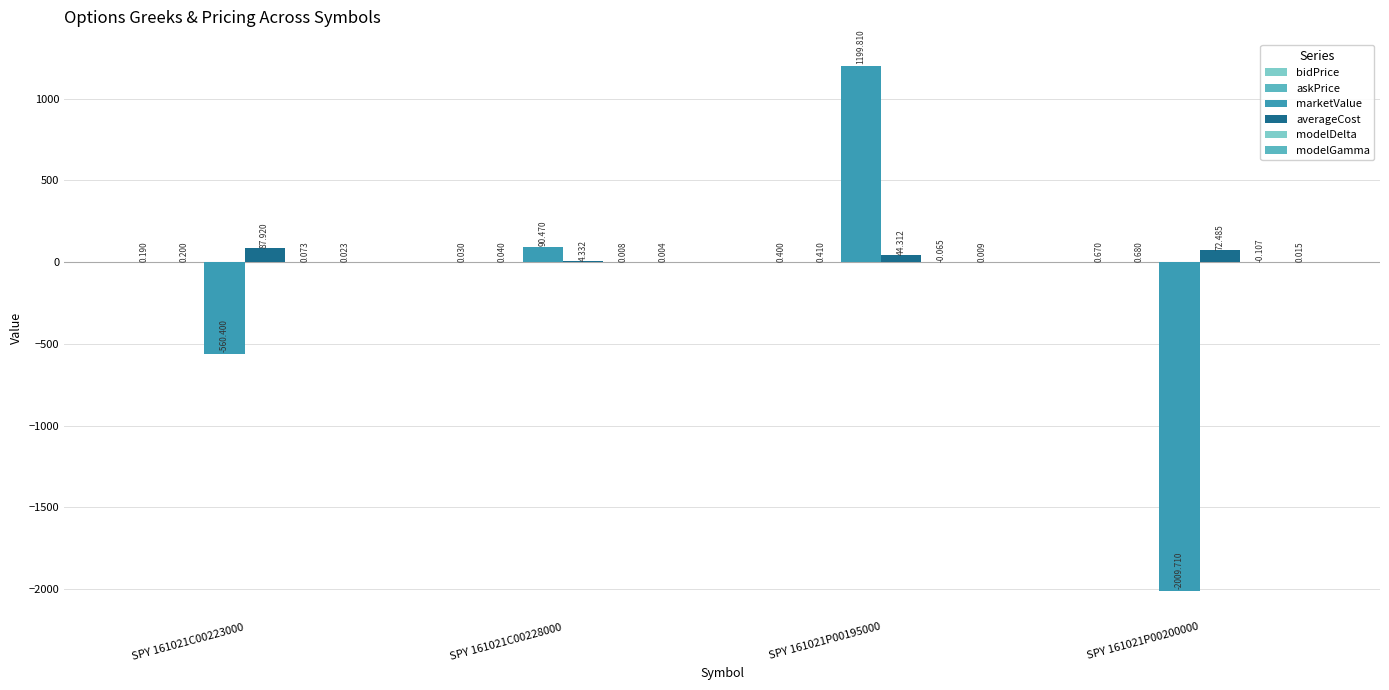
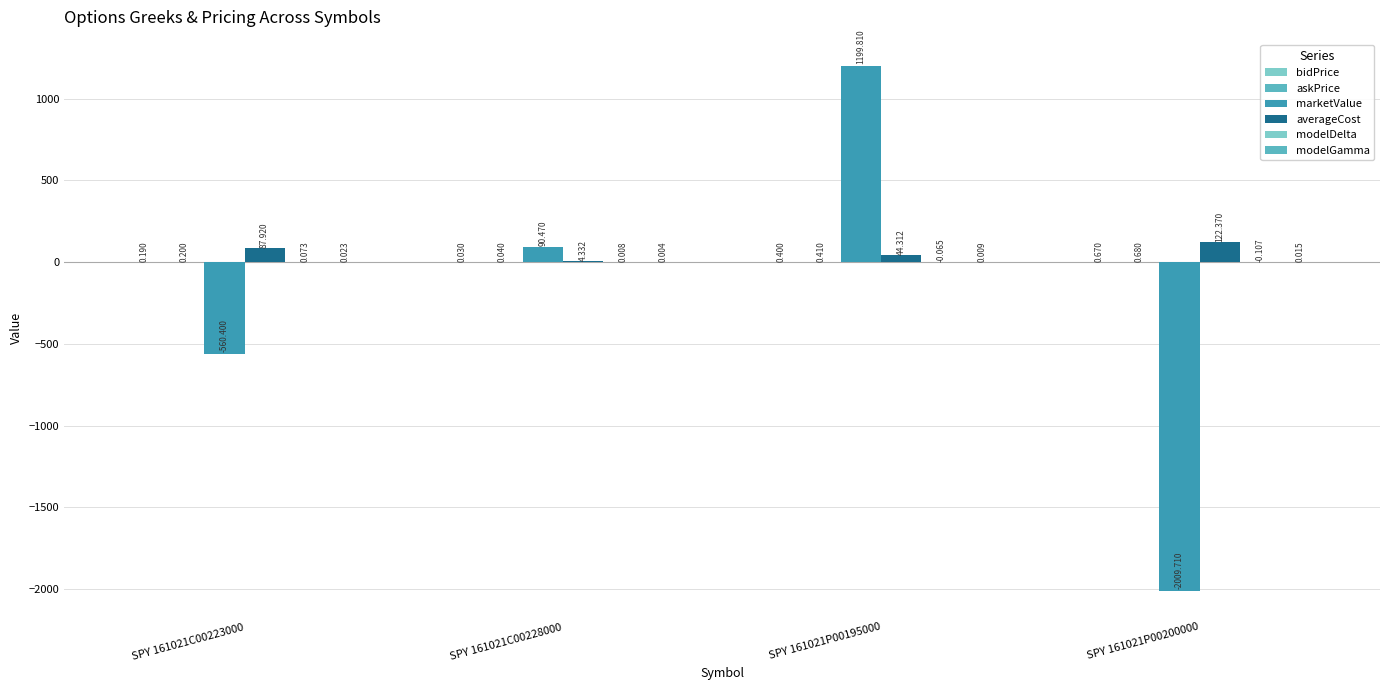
  {
    "averageCost": {
      "SPY 161021C00223000": 87.920,
      "SPY 161021C00228000": 4.332,
      "SPY 161021P00195000": 44.312,
-     "SPY 161021P00200000": 72.485
+     "SPY 161021P00200000": 122.370
    }
  }
